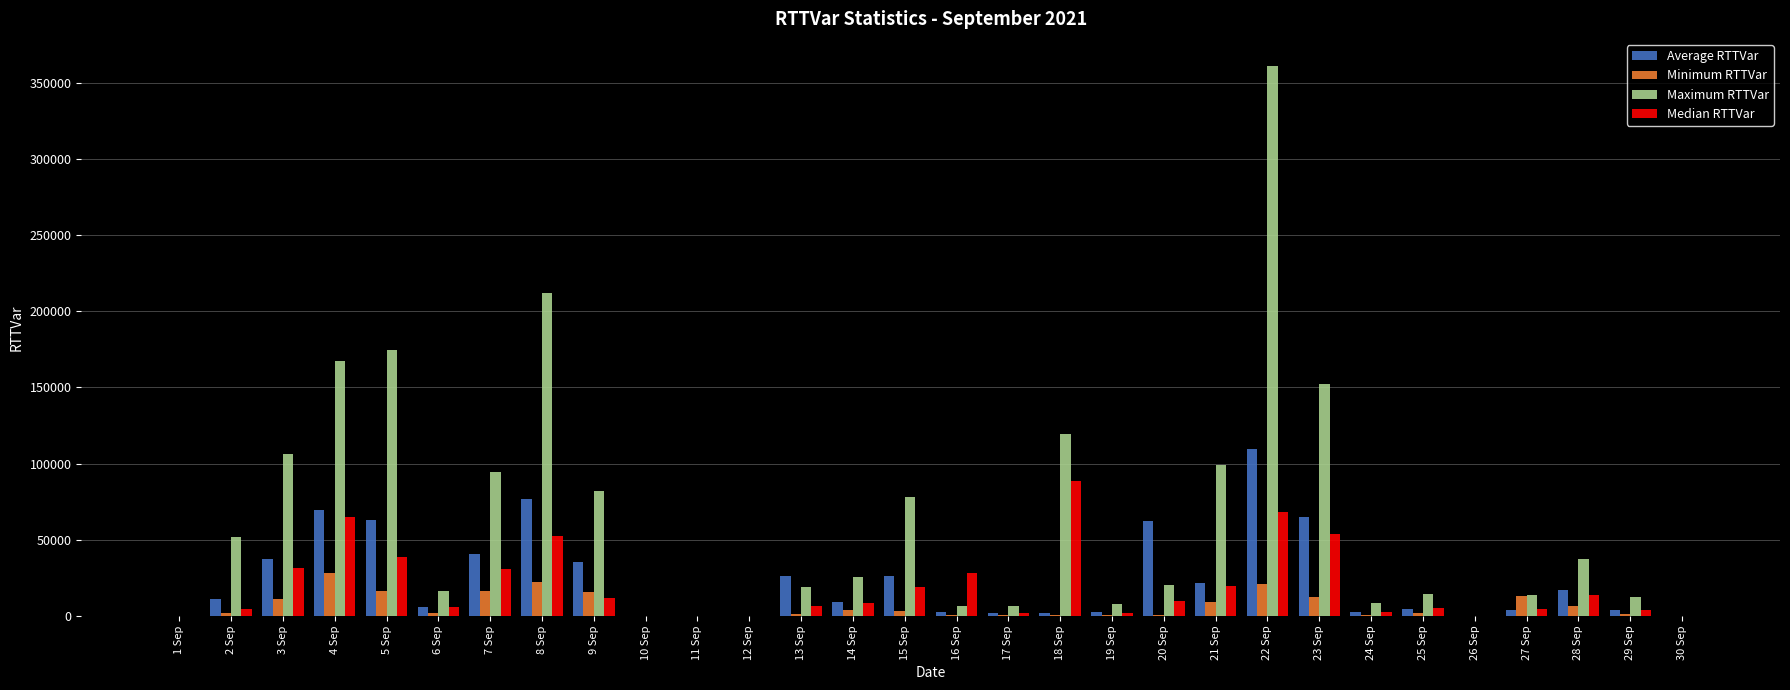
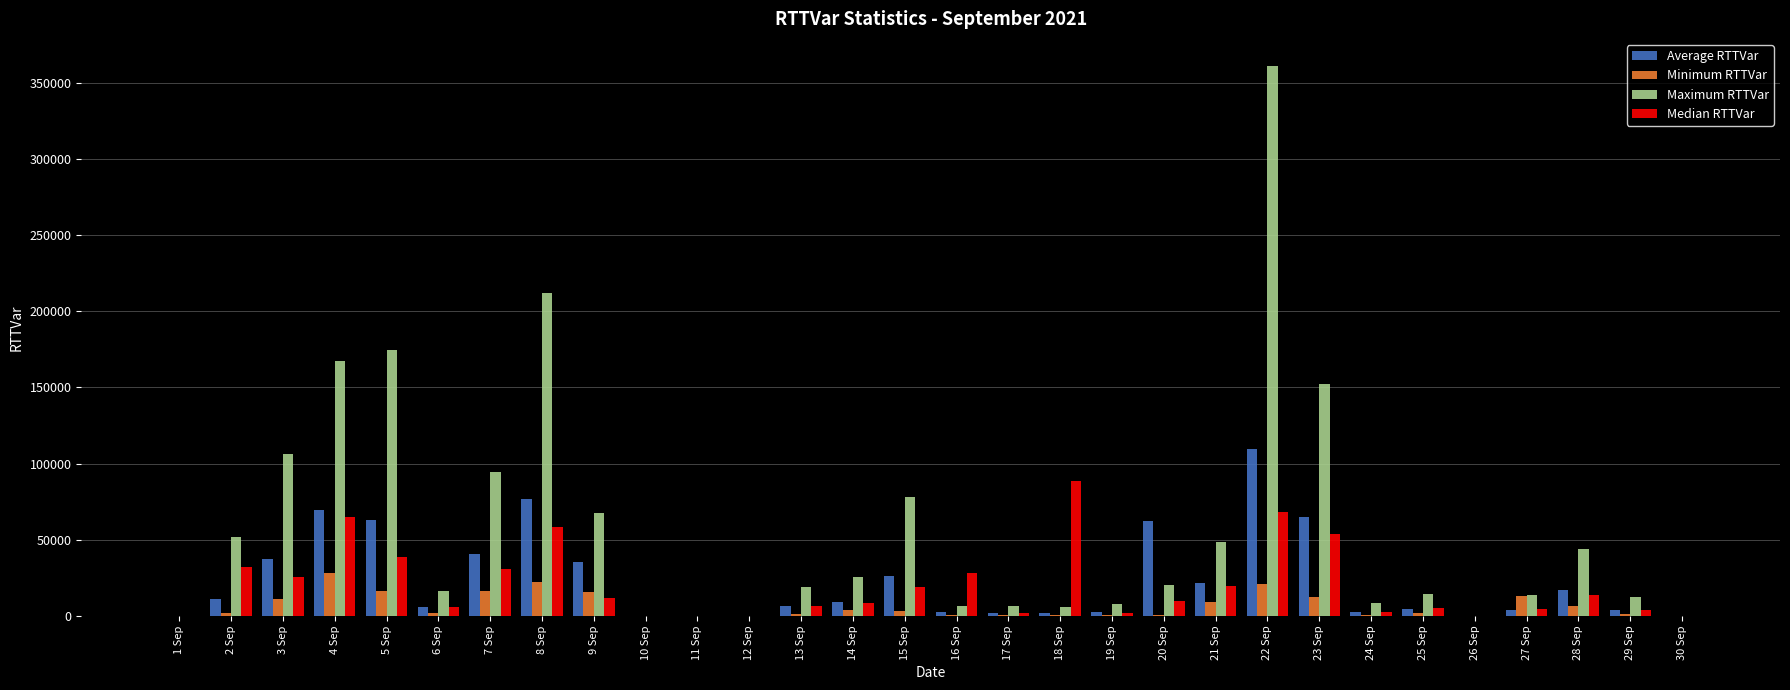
  {
    "Average RTTVar": {
      "1 Sep": 0,
      "2 Sep": 11000,
      "3 Sep": 37000,
      "4 Sep": 70000,
      "5 Sep": 63000,
      "6 Sep": 6000,
      "7 Sep": 40000,
      "8 Sep": 77000,
      "9 Sep": 35000,
      "10 Sep": 0,
      "11 Sep": 0,
      "12 Sep": 0,
-     "13 Sep": 26000,
+     "13 Sep": 7000,
      "14 Sep": 9000,
      "15 Sep": 26000,
      "16 Sep": 2000,
      "17 Sep": 2000,
      "18 Sep": 2000,
      "19 Sep": 3000,
      "20 Sep": 62000,
      "21 Sep": 22000,
      "22 Sep": 110000,
      "23 Sep": 65000,
      "24 Sep": 3000,
      "25 Sep": 5000,
      "26 Sep": 0,
      "27 Sep": 4000,
      "28 Sep": 17000,
      "29 Sep": 4000,
      "30 Sep": 0
    },
    "Minimum RTTVar": {
      "1 Sep": 0,
      "2 Sep": 2000,
      "3 Sep": 11000,
      "4 Sep": 28000,
      "5 Sep": 16000,
      "6 Sep": 2000,
      "7 Sep": 17000,
      "8 Sep": 23000,
      "9 Sep": 16000,
      "10 Sep": 0,
      "11 Sep": 0,
      "12 Sep": 0,
      "14 Sep": 4000,
      "15 Sep": 3000,
      "21 Sep": 9000,
      "22 Sep": 21000,
      "23 Sep": 12000,
      "25 Sep": 2000,
      "26 Sep": 0,
      "27 Sep": 13000,
      "28 Sep": 7000,
      "30 Sep": 0
    },
    "Maximum RTTVar": {
      "1 Sep": 0,
      "2 Sep": 52000,
      "3 Sep": 106000,
      "4 Sep": 167000,
      "5 Sep": 175000,
      "6 Sep": 17000,
      "7 Sep": 95000,
      "8 Sep": 212000,
-     "9 Sep": 82000,
+     "9 Sep": 68000,
      "10 Sep": 0,
      "11 Sep": 0,
      "12 Sep": 0,
      "13 Sep": 19000,
      "14 Sep": 26000,
      "15 Sep": 78000,
      "16 Sep": 6000,
      "17 Sep": 7000,
-     "18 Sep": 119000,
+     "18 Sep": 6000,
      "19 Sep": 8000,
      "20 Sep": 21000,
-     "21 Sep": 99000,
+     "21 Sep": 49000,
      "22 Sep": 361000,
      "23 Sep": 152000,
      "24 Sep": 9000,
      "25 Sep": 14000,
      "26 Sep": 0,
      "27 Sep": 14000,
-     "28 Sep": 37000,
+     "28 Sep": 44000,
      "29 Sep": 12000,
      "30 Sep": 0
    },
    "Median RTTVar": {
      "1 Sep": 0,
-     "2 Sep": 5000,
-     "3 Sep": 32000,
+     "2 Sep": 32000,
+     "3 Sep": 26000,
      "4 Sep": 65000,
      "5 Sep": 39000,
      "6 Sep": 6000,
      "7 Sep": 31000,
-     "8 Sep": 53000,
+     "8 Sep": 58000,
      "9 Sep": 12000,
      "10 Sep": 0,
      "11 Sep": 0,
      "12 Sep": 0,
      "13 Sep": 6000,
      "14 Sep": 9000,
      "15 Sep": 19000,
      "16 Sep": 28000,
      "17 Sep": 2000,
      "18 Sep": 89000,
      "19 Sep": 2000,
      "20 Sep": 10000,
      "21 Sep": 20000,
      "22 Sep": 68000,
      "23 Sep": 54000,
      "24 Sep": 3000,
      "25 Sep": 5000,
      "26 Sep": 0,
      "27 Sep": 5000,
      "28 Sep": 14000,
      "29 Sep": 4000,
      "30 Sep": 0
    }
  }
